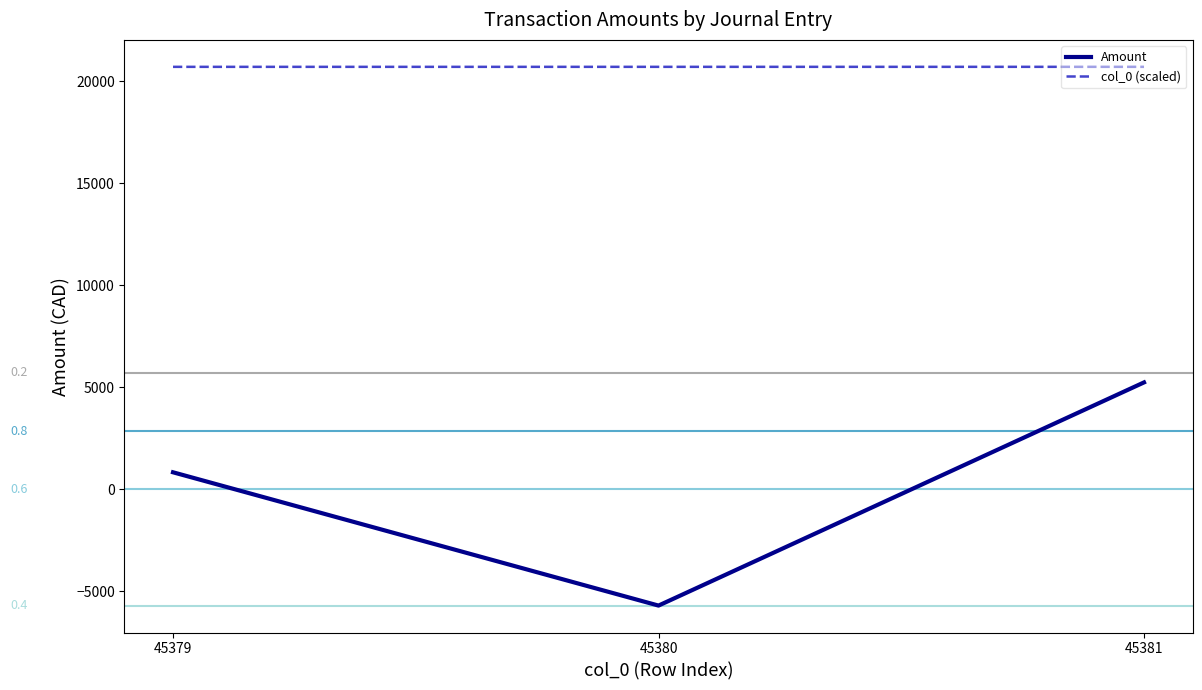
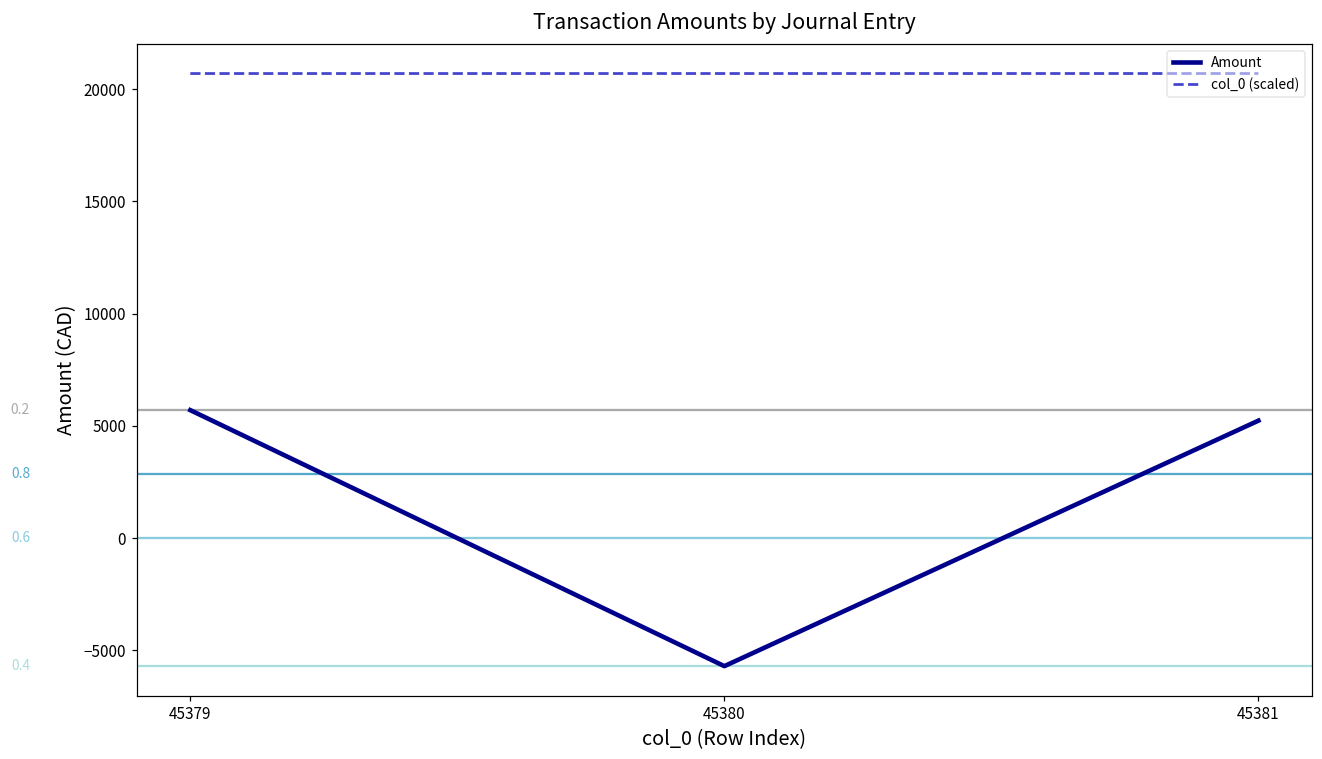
  {
    "Amount": {
-     "45379": 800,
+     "45379": 5700,
      "45380": -5700,
      "45381": 5200
    },
    "col_0 (scaled)": {
      "45379": 20700,
      "45380": 20700
    }
  }
